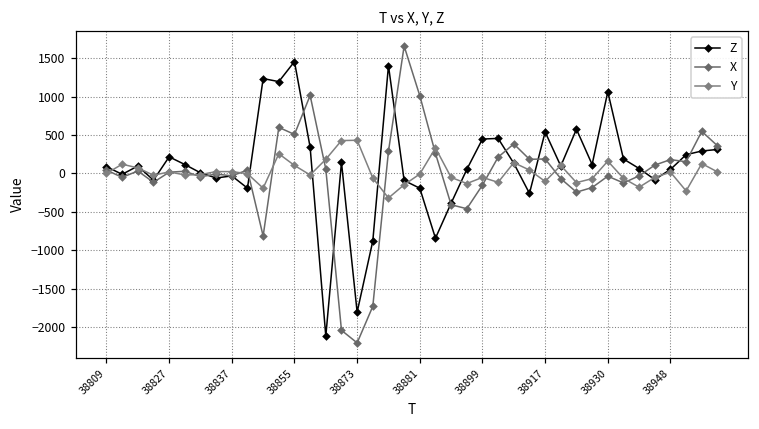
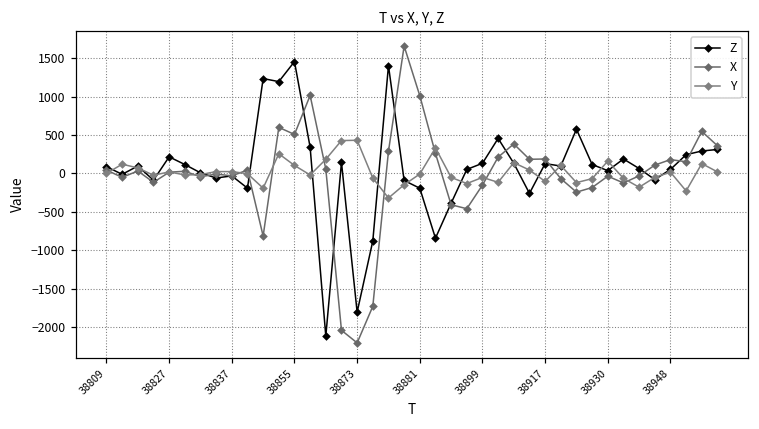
  {
    "Z": {
      "38809": 100,
      "38827": 200,
      "38855": 1500,
      "38873": -1800,
      "38881": -200,
-     "38899": 400,
-     "38917": 500,
-     "38930": 1100
+     "38899": 100,
+     "38917": 100,
+     "38930": 0
    }
  }
